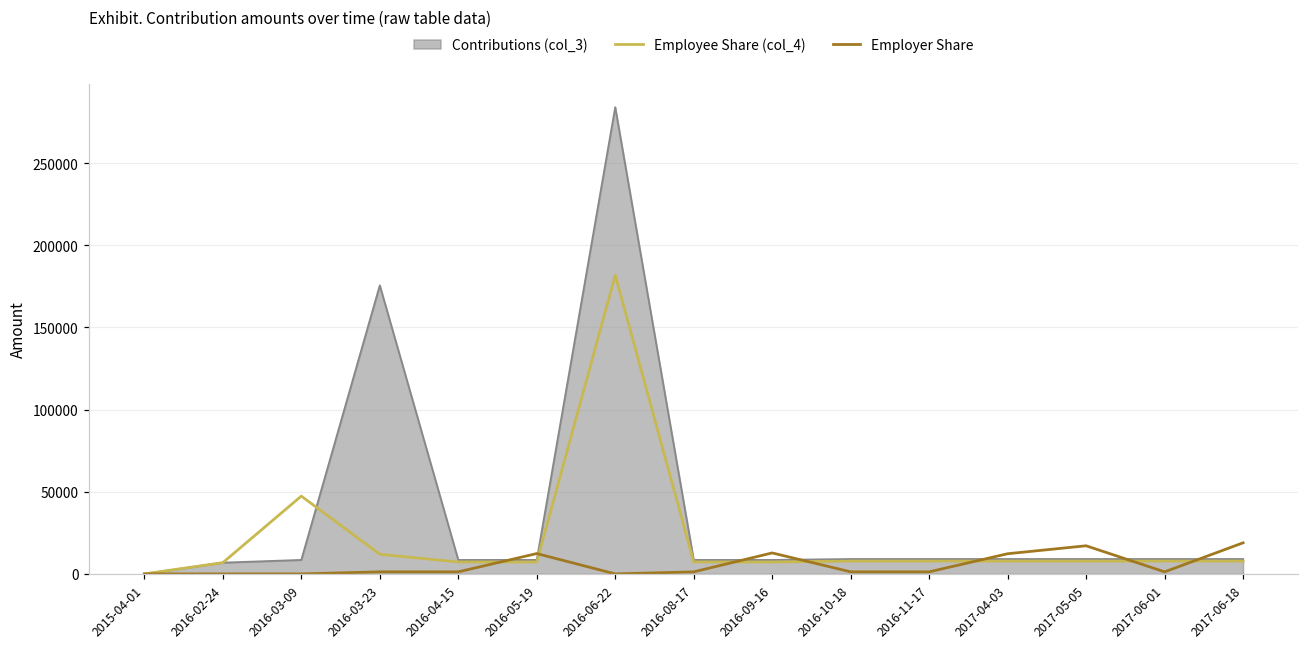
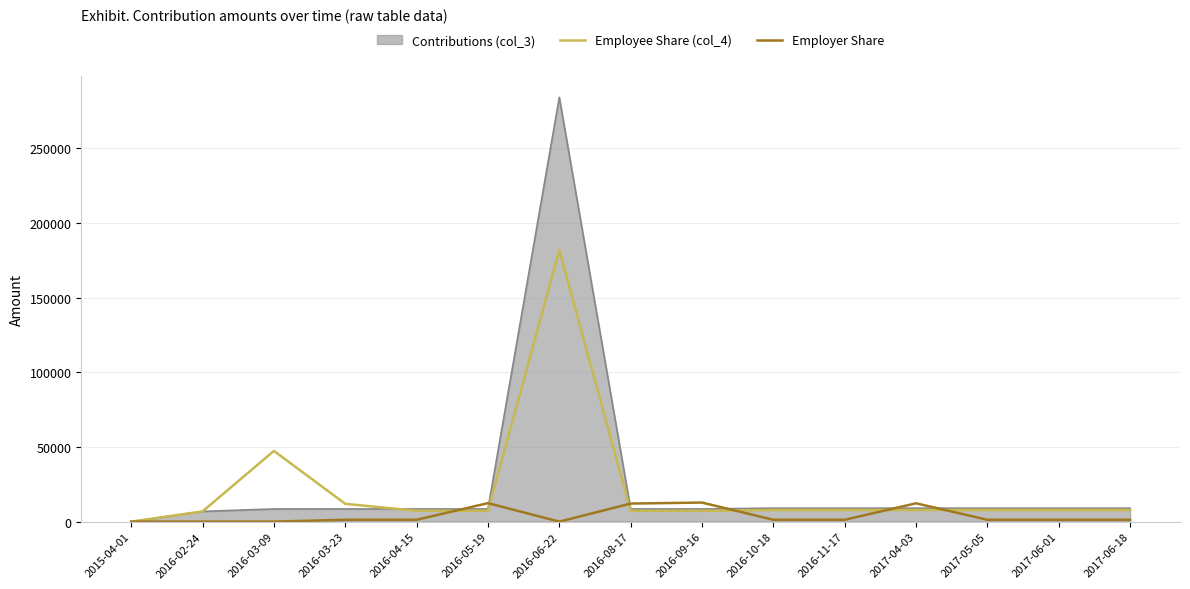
  {
    "Contributions (col_3)": {
      "2016-03-09": 8000,
-     "2016-03-23": 176000,
+     "2016-03-23": 8000,
      "2016-06-22": 284000
    },
    "Employee Share (col_4)": {
      "2016-03-09": 47000,
      "2016-03-23": 12000,
      "2016-06-22": 182000
    },
    "Employer Share": {
      "2016-02-24": 0,
      "2016-03-09": 0,
      "2016-03-23": 1000,
      "2016-04-15": 1000,
      "2016-05-19": 12000,
      "2016-06-22": 0,
-     "2016-08-17": 1000,
+     "2016-08-17": 12000,
      "2016-09-16": 13000,
      "2016-10-18": 1000,
      "2016-11-17": 1000,
      "2017-04-03": 12000,
-     "2017-05-05": 17000,
+     "2017-05-05": 1000,
      "2017-06-01": 1000,
-     "2017-06-18": 19000
+     "2017-06-18": 1000
    }
  }
